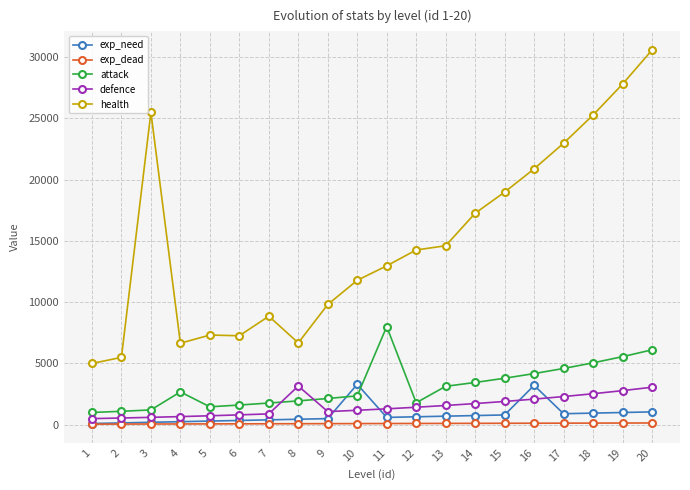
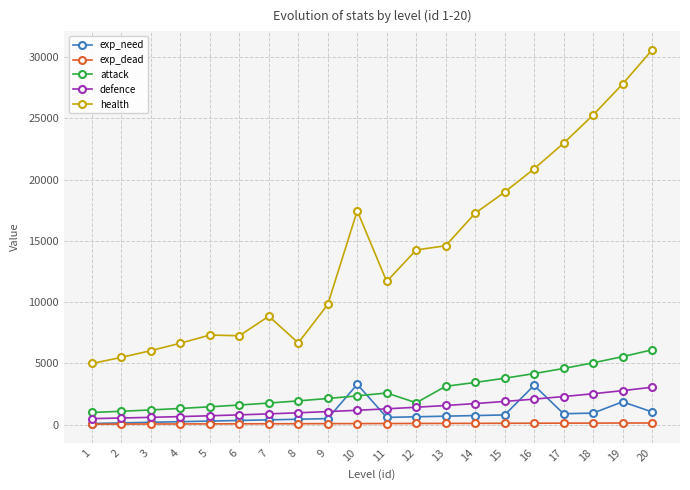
  {
    "exp_need": {
      "5": 300,
      "6": 400,
      "7": 400,
      "8": 500,
      "9": 500,
      "10": 3300,
      "11": 600,
      "12": 700,
      "13": 700,
      "14": 800,
      "15": 800,
      "16": 3200,
      "17": 900,
      "18": 1000,
-     "19": 1000,
+     "19": 1900,
      "20": 1100
    },
    "exp_dead": {
      "5": 100,
      "6": 100,
      "7": 100,
      "8": 100,
      "9": 100,
      "10": 100,
      "11": 100,
      "12": 100,
      "13": 100,
      "14": 100,
      "15": 100,
      "16": 100,
      "17": 100,
      "18": 100,
      "19": 100,
      "20": 100
    },
    "attack": {
      "1": 1000,
      "2": 1100,
      "3": 1200,
-     "4": 2700,
+     "4": 1300,
      "5": 1500,
      "6": 1600,
      "7": 1800,
      "8": 1900,
      "9": 2100,
      "10": 2400,
-     "11": 8000,
+     "11": 2600,
      "12": 1800,
      "13": 3100,
      "14": 3500,
      "15": 3800,
      "16": 4200,
      "17": 4600,
      "18": 5100,
      "19": 5600,
      "20": 6100
    },
    "defence": {
      "1": 500,
      "2": 600,
      "3": 600,
      "4": 700,
      "5": 700,
      "6": 800,
      "7": 900,
-     "8": 3200,
+     "8": 1000,
      "9": 1100,
      "10": 1200,
      "11": 1300,
      "12": 1400,
      "13": 1600,
      "14": 1700,
      "15": 1900,
      "16": 2100,
      "17": 2300,
      "18": 2500,
      "19": 2800,
      "20": 3100
    },
    "health": {
      "1": 5000,
      "2": 5500,
-     "3": 25500,
+     "3": 6100,
      "4": 6700,
      "5": 7300,
      "6": 7300,
      "7": 8900,
      "8": 6700,
      "9": 9800,
-     "10": 11800,
-     "11": 13000,
+     "10": 17500,
+     "11": 11700,
      "12": 14300,
      "13": 14600,
      "14": 17300,
      "15": 19000,
      "16": 20900,
      "17": 23000,
      "18": 25300,
      "19": 27800,
      "20": 30600
    }
  }
